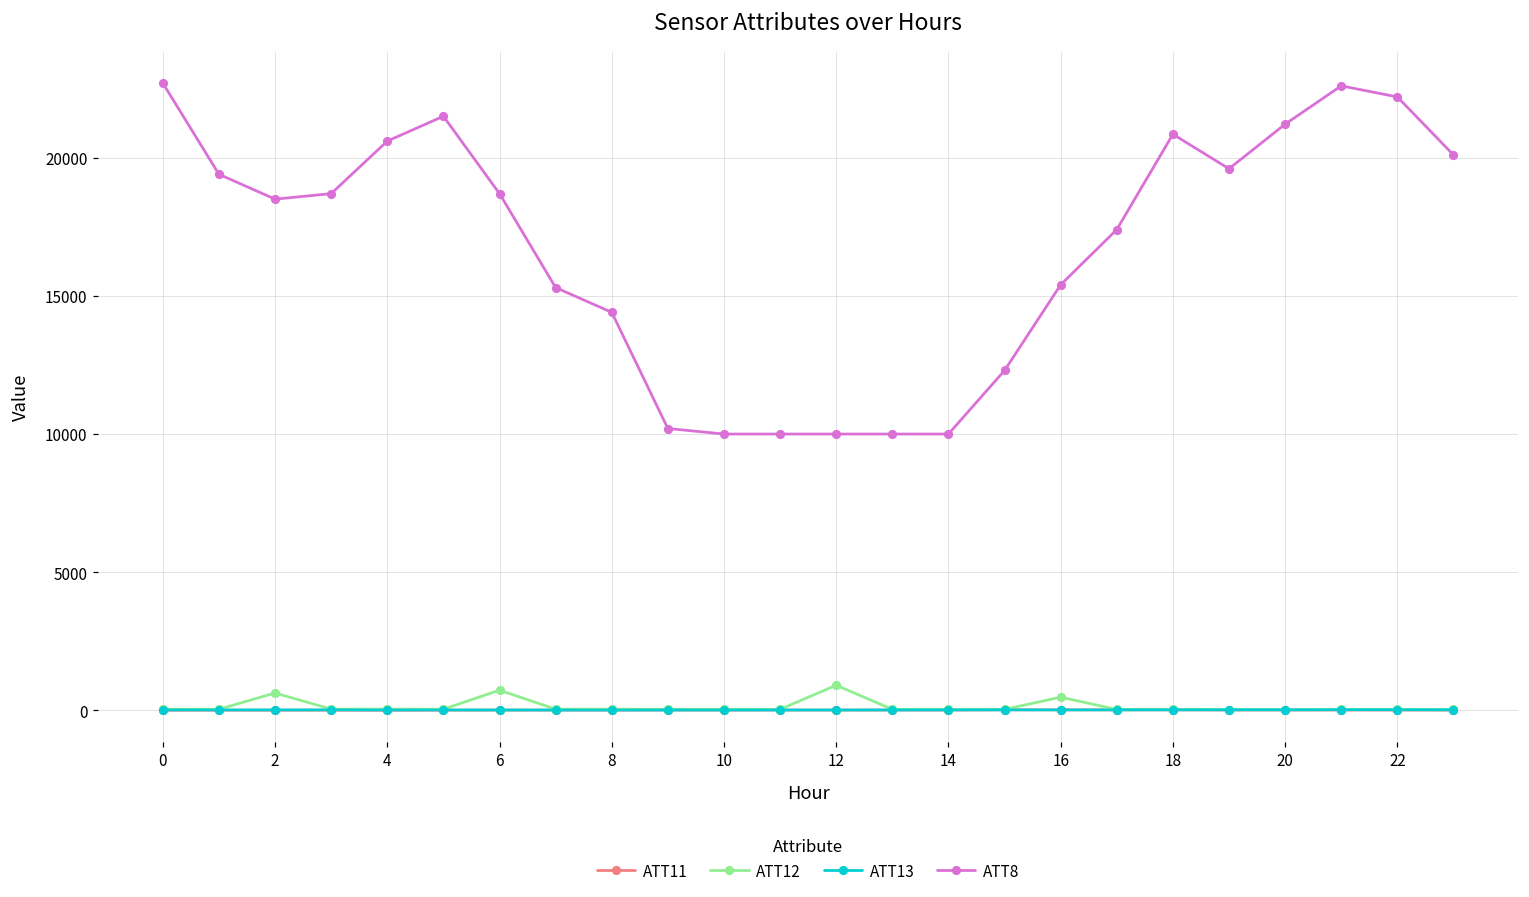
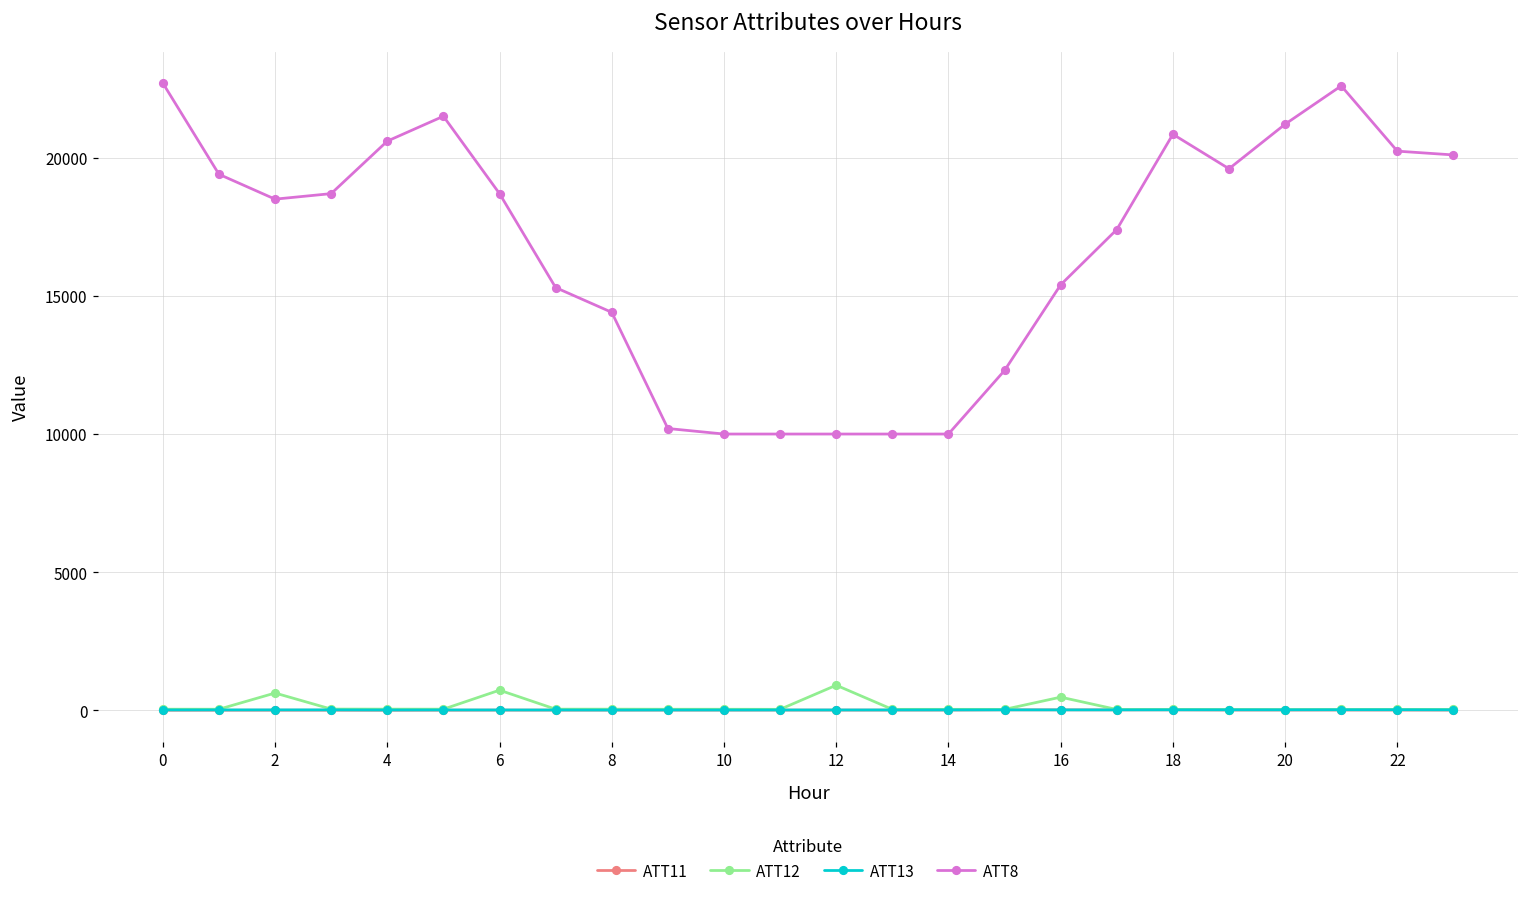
  {
    "ATT13": {
      "2": 0,
      "6": 0,
      "12": 0,
      "16": 0
    },
    "ATT12": {
      "2": 600,
      "6": 700,
      "12": 900,
      "16": 500
    },
    "ATT8": {
      "0": 22700,
      "2": 18500,
      "4": 20600,
      "6": 18700,
      "8": 14400,
      "10": 10000,
      "12": 10000,
      "14": 10000,
      "16": 15400,
      "18": 20800,
      "20": 21200,
-     "22": 22200
+     "22": 20200
    }
  }
